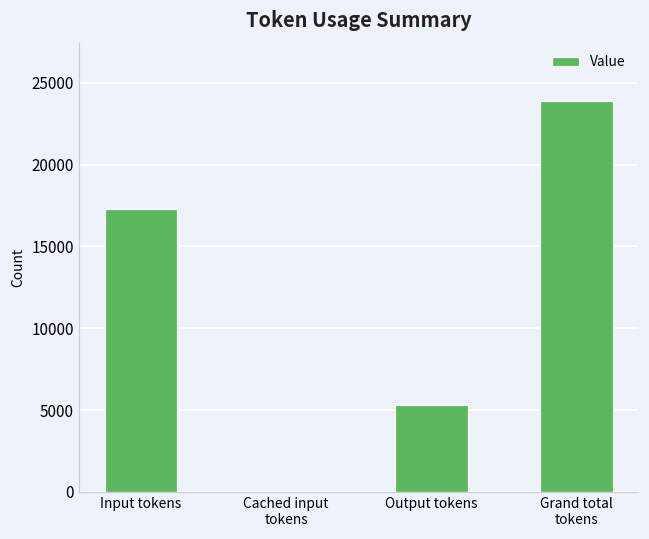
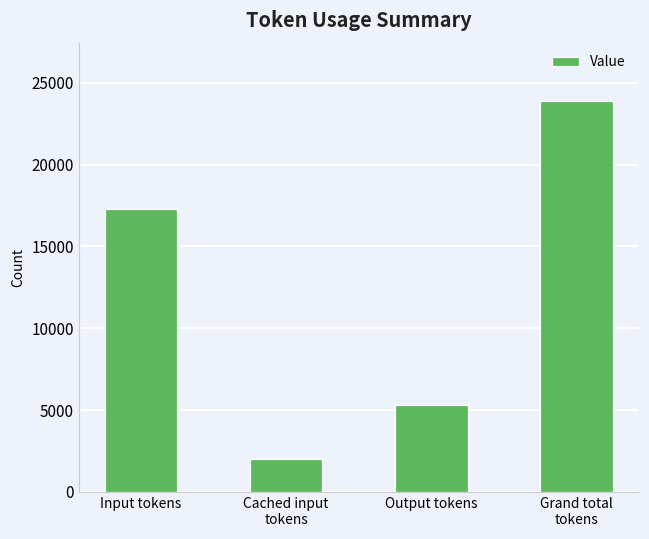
  {
    "Input tokens": 17300,
-   "Cached input tokens": 0,
+   "Cached input tokens": 2000,
    "Output tokens": 5300,
    "Grand total tokens": 23900
  }
